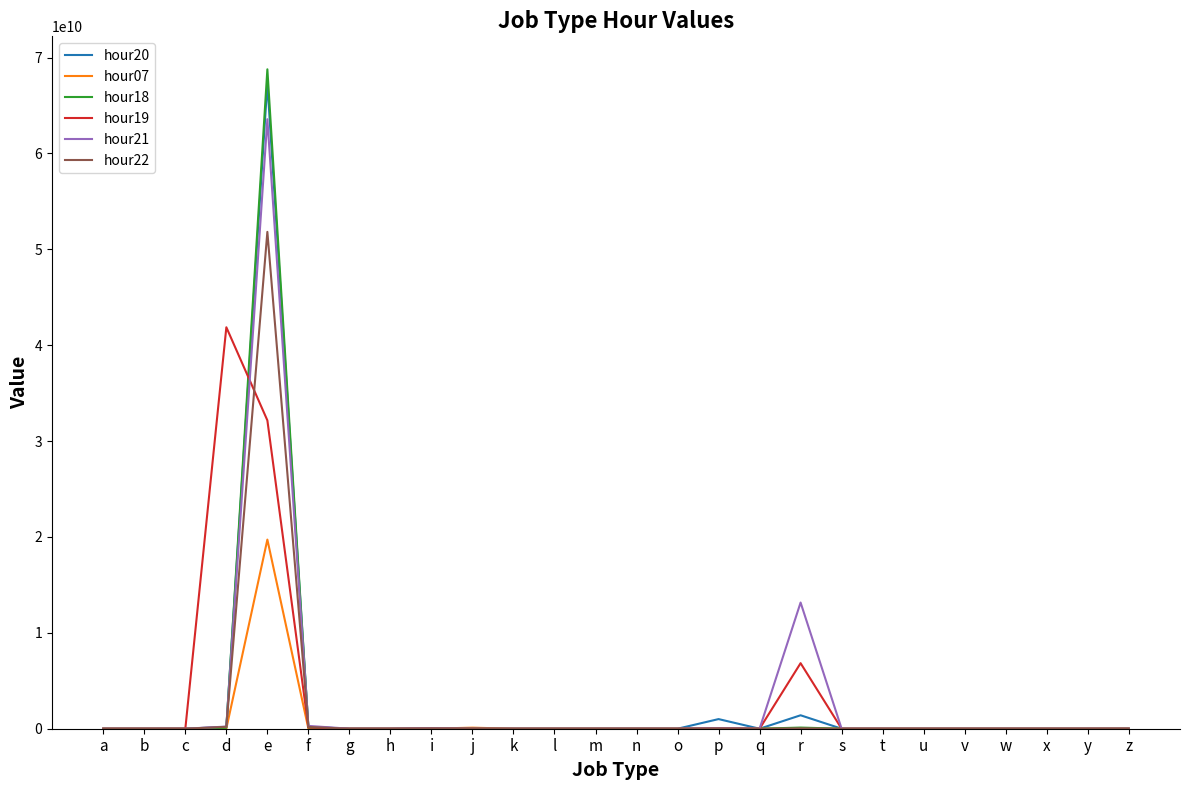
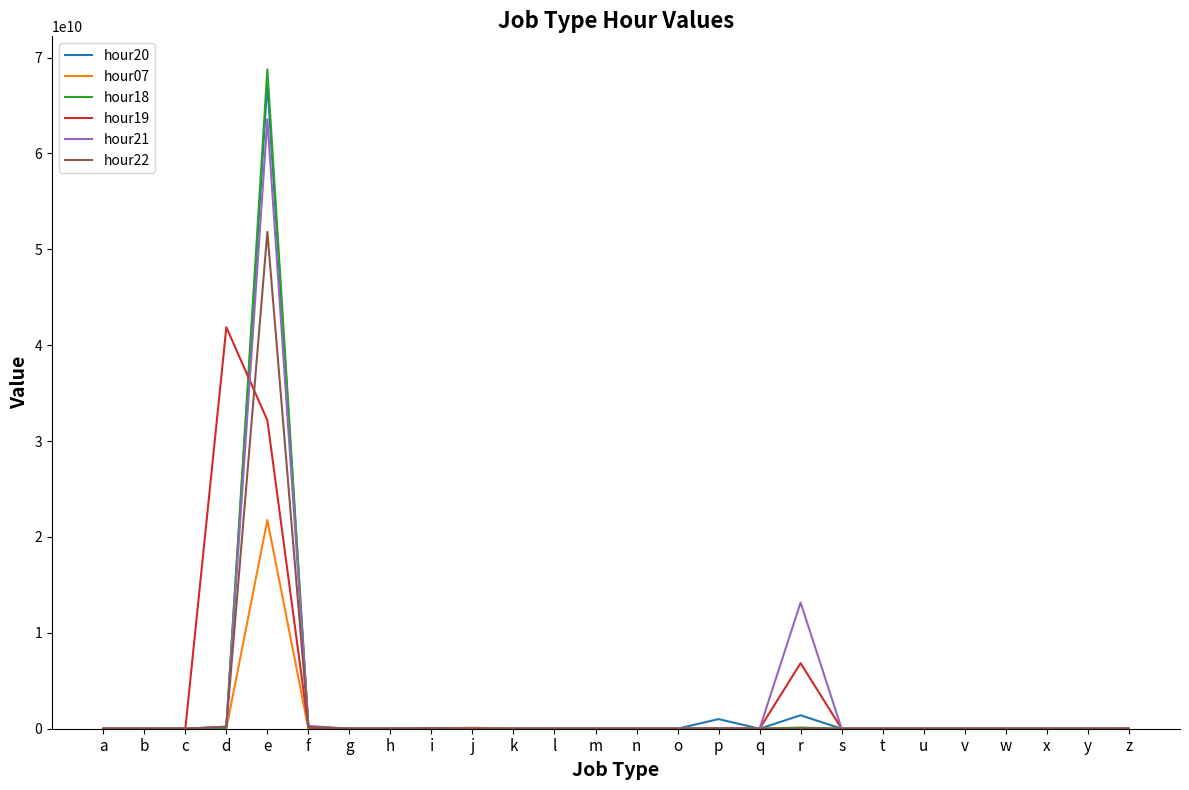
  {
    "hour20": {
      "e": 67000000000,
      "p": 1000000000,
      "r": 1000000000
    },
    "hour07": {
-     "e": 20000000000
+     "e": 22000000000
    },
    "hour18": {
      "e": 69000000000
    },
    "hour19": {
      "d": 42000000000,
      "e": 32000000000,
      "r": 7000000000
    },
    "hour21": {
      "e": 64000000000,
      "r": 13000000000
    },
    "hour22": {
      "e": 52000000000
    }
  }
